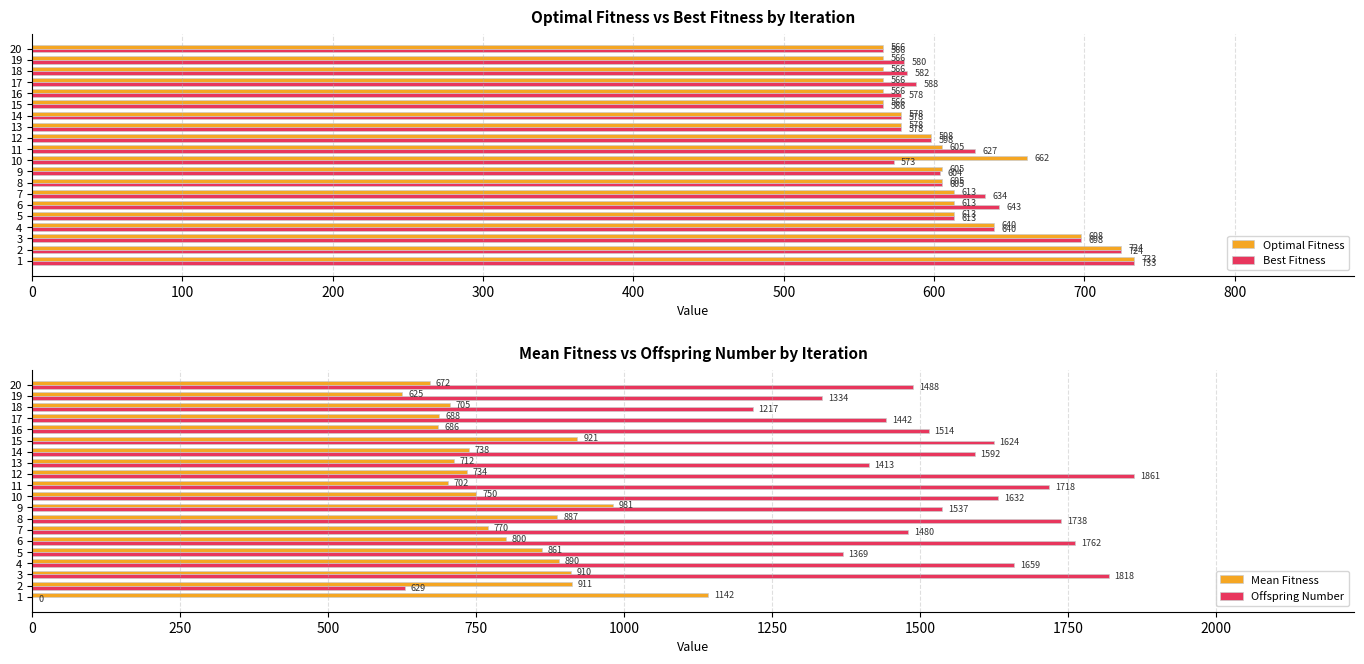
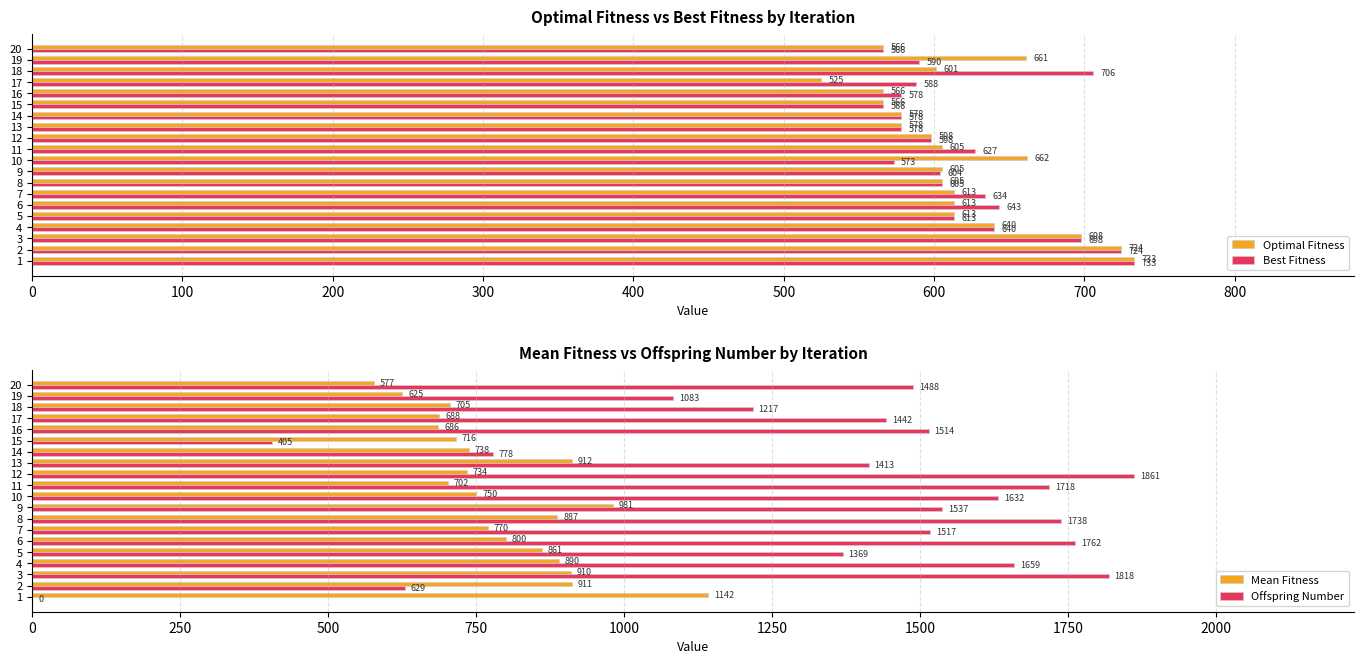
  {
    "Optimal Fitness vs Best Fitness by Iteration": {
      "Optimal Fitness": {
-       "19": 566,
-       "18": 566,
-       "17": 566,
+       "19": 661,
+       "18": 601,
+       "17": 525,
        "16": 566,
        "11": 605,
        "10": 662,
        "7": 613,
        "6": 613
      },
      "Best Fitness": {
-       "19": 580,
-       "18": 582,
+       "19": 590,
+       "18": 706,
        "17": 588,
        "16": 578,
        "11": 627,
        "10": 573,
        "7": 634,
        "6": 643
      }
    },
    "Mean Fitness vs Offspring Number by Iteration": {
      "Mean Fitness": {
-       "20": 672,
+       "20": 577,
        "19": 625,
        "18": 705,
        "17": 688,
        "16": 686,
-       "15": 921,
+       "15": 716,
        "14": 738,
-       "13": 712,
+       "13": 912,
        "12": 734,
        "11": 702,
        "10": 750,
        "9": 981,
        "8": 887,
        "7": 770,
        "6": 800,
        "5": 861,
        "4": 890,
        "3": 910,
        "2": 911,
        "1": 1142
      },
      "Offspring Number": {
        "20": 1488,
-       "19": 1334,
+       "19": 1083,
        "18": 1217,
        "17": 1442,
        "16": 1514,
-       "15": 1624,
-       "14": 1592,
+       "15": 405,
+       "14": 778,
        "13": 1413,
        "12": 1861,
        "11": 1718,
        "10": 1632,
        "9": 1537,
        "8": 1738,
-       "7": 1480,
+       "7": 1517,
        "6": 1762,
        "5": 1369,
        "4": 1659,
        "3": 1818,
        "2": 629,
        "1": 0
      }
    }
  }
